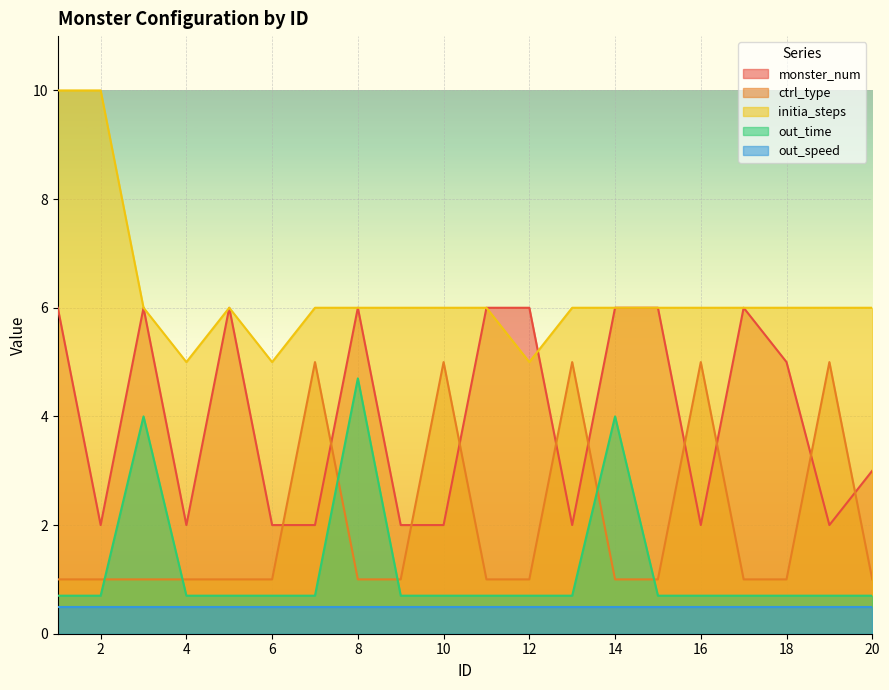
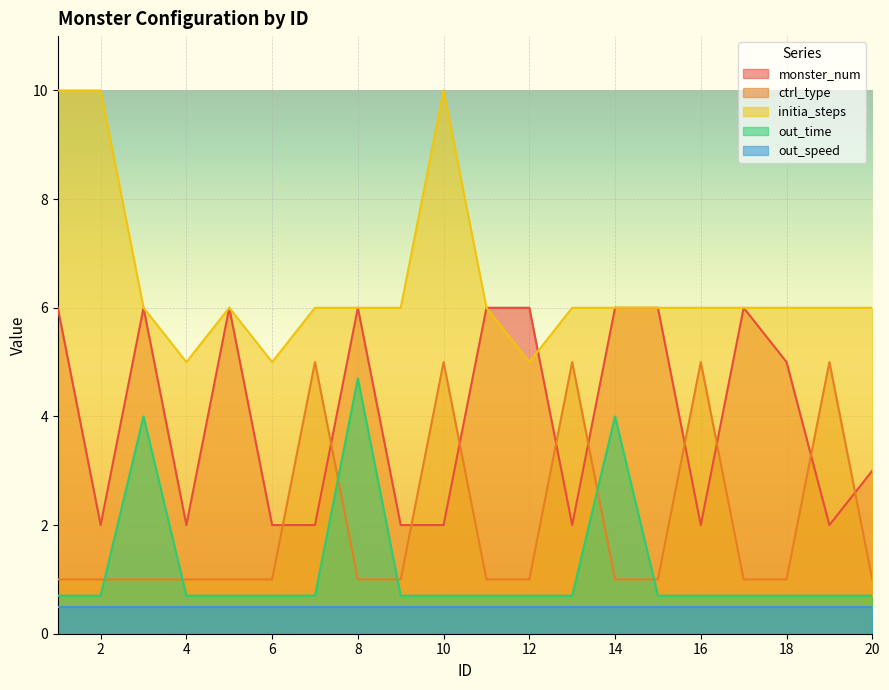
  {
    "initia_steps": {
      "2": 10,
      "4": 5,
      "6": 5,
-     "10": 6,
+     "10": 10,
      "12": 5,
      "16": 6,
      "18": 6,
      "20": 6
    },
    "out_time": {
      "2": 0.7,
      "4": 0.7,
      "6": 0.7,
      "8": 4.7,
      "10": 0.7,
      "12": 0.7,
      "14": 4,
      "16": 0.7,
      "18": 0.7,
      "20": 0.7
    },
    "out_speed": {
      "2": 0.5,
      "4": 0.5,
      "6": 0.5,
      "8": 0.5,
      "10": 0.5,
      "12": 0.5,
      "14": 0.5,
      "16": 0.5,
      "18": 0.5,
      "20": 0.5
    }
  }
